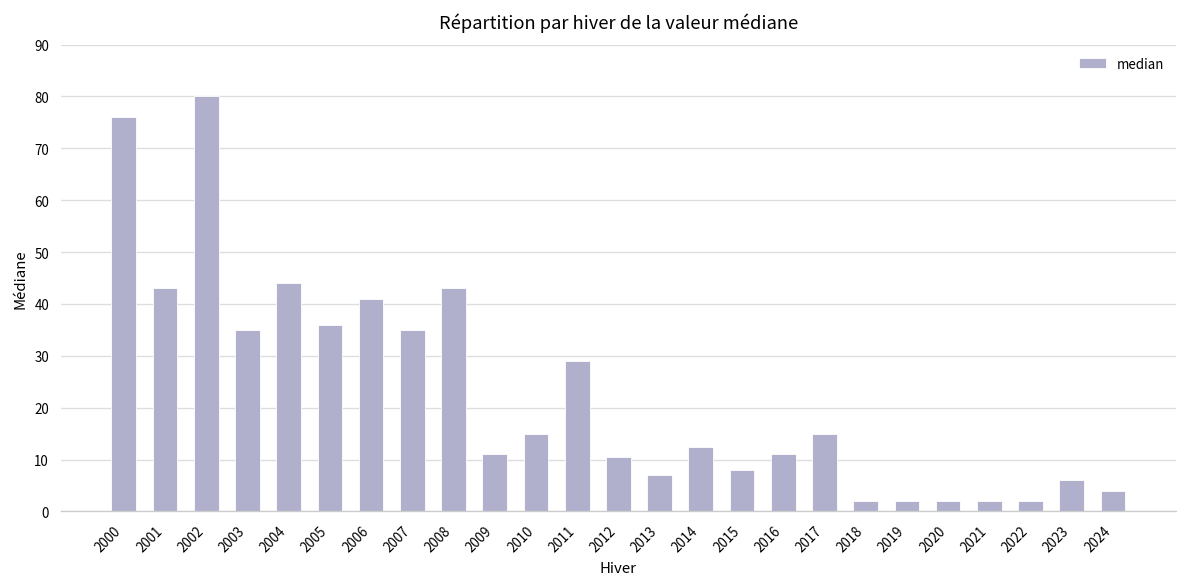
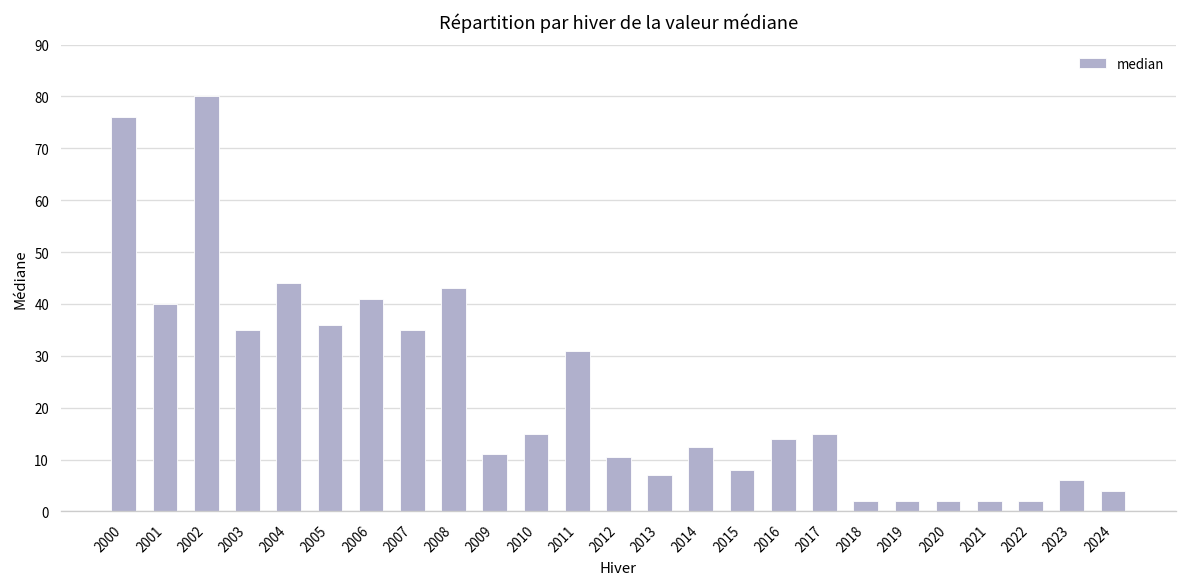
  {
    "2000": 76,
-   "2001": 43,
+   "2001": 40,
    "2002": 80,
    "2003": 35,
    "2004": 44,
    "2005": 36,
    "2006": 41,
    "2007": 35,
    "2008": 43,
    "2009": 11,
    "2010": 15,
-   "2011": 29,
+   "2011": 31,
    "2012": 11,
    "2013": 7,
    "2014": 13,
    "2015": 8,
-   "2016": 11,
+   "2016": 14,
    "2017": 15,
    "2018": 2,
    "2019": 2,
    "2020": 2,
    "2021": 2,
    "2022": 2,
    "2023": 6,
    "2024": 4
  }
